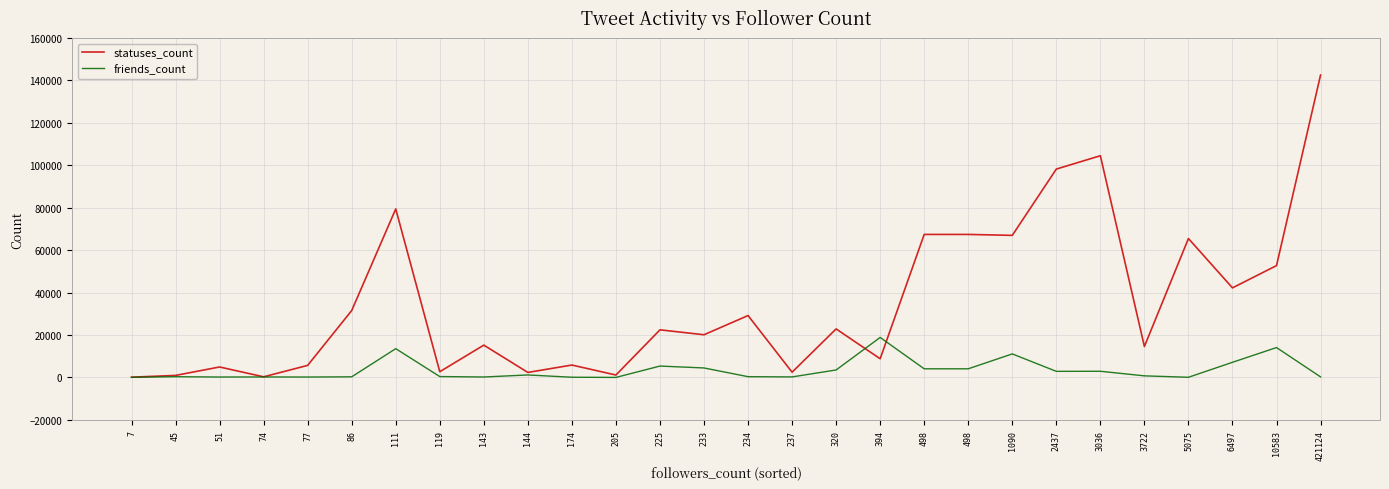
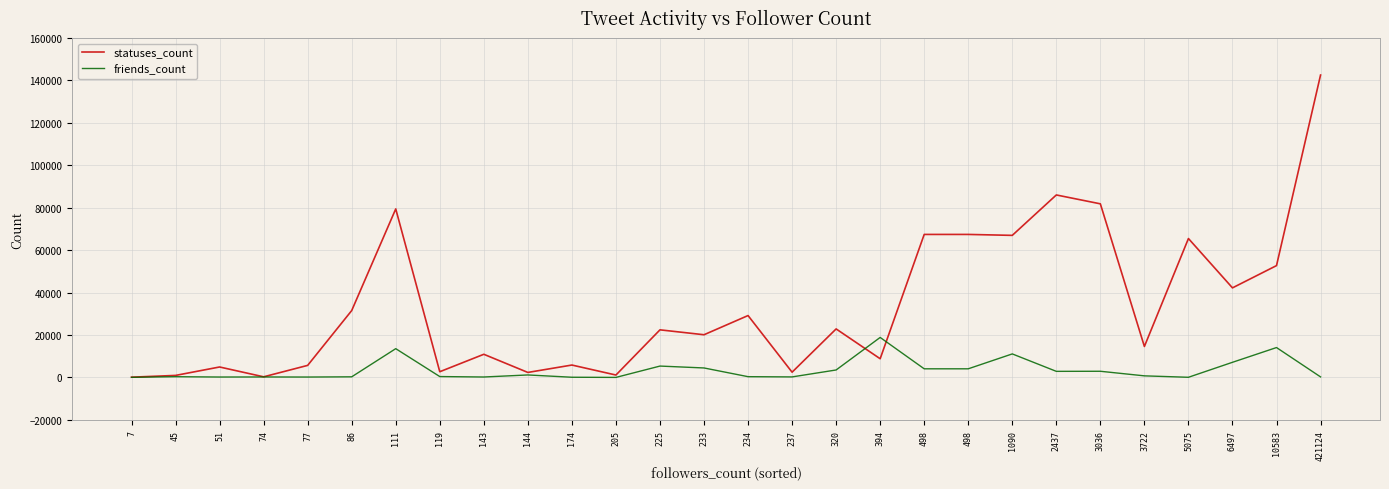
  {
    "statuses_count": {
      "51": 5000,
      "77": 6000,
      "86": 32000,
      "111": 79000,
      "119": 3000,
-     "143": 15000,
+     "143": 11000,
      "144": 2000,
      "174": 6000,
      "225": 22000,
      "233": 20000,
      "234": 29000,
      "237": 2000,
      "320": 23000,
      "394": 9000,
      "1090": 67000,
-     "2437": 98000,
-     "3036": 105000,
+     "2437": 86000,
+     "3036": 82000,
      "3722": 15000,
      "5075": 65000,
      "6497": 42000,
      "10583": 53000,
      "421124": 143000
    },
    "friends_count": {
      "51": 0,
      "77": 0,
      "86": 0,
      "111": 14000,
      "119": 0,
      "143": 0,
      "144": 1000,
      "174": 0,
      "225": 5000,
      "233": 4000,
      "234": 0,
      "237": 0,
      "320": 4000,
      "394": 19000,
      "1090": 11000,
      "2437": 3000,
      "3036": 3000,
      "3722": 1000,
      "5075": 0,
      "6497": 7000,
      "10583": 14000,
      "421124": 0
    }
  }
